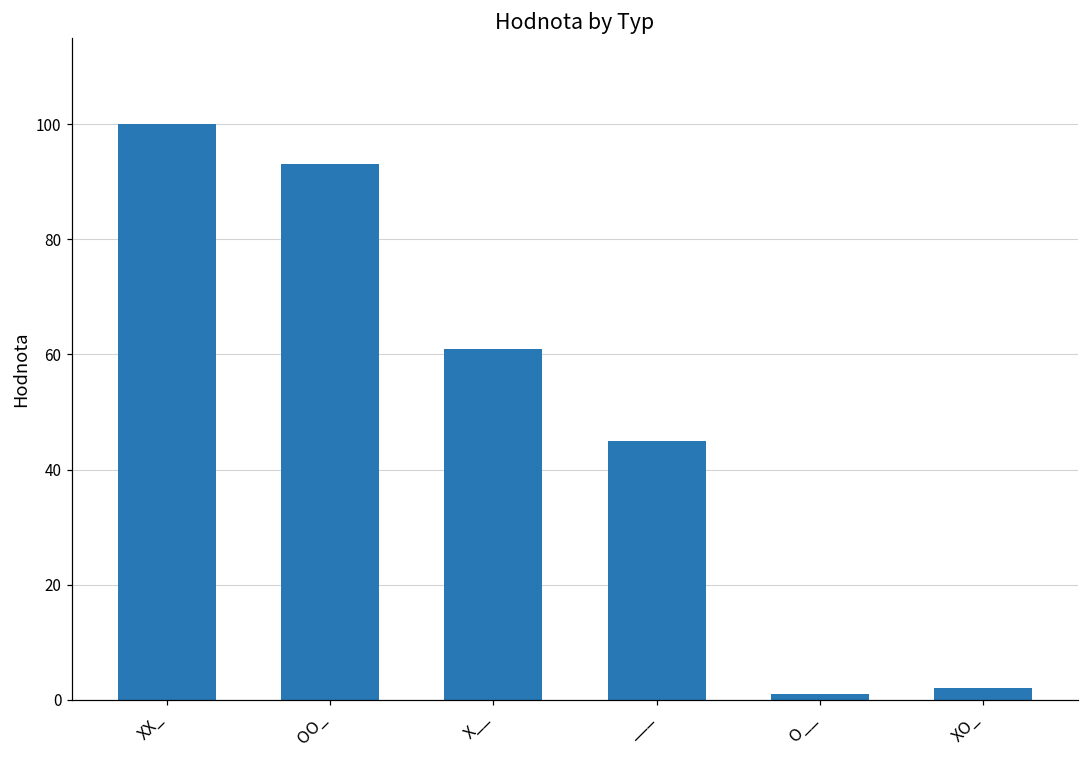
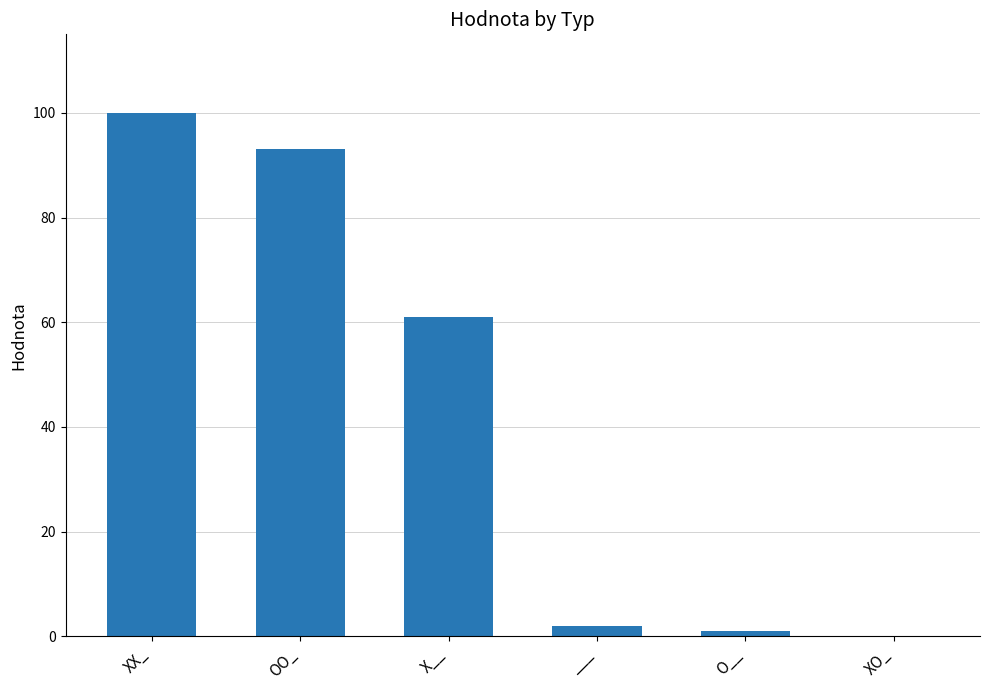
  {
    "XX_": 100,
    "OO_": 93,
    "X__": 61,
-   "___": 45,
+   "___": 2,
    "O__": 1,
-   "XO_": 2
+   "XO_": 0
  }
